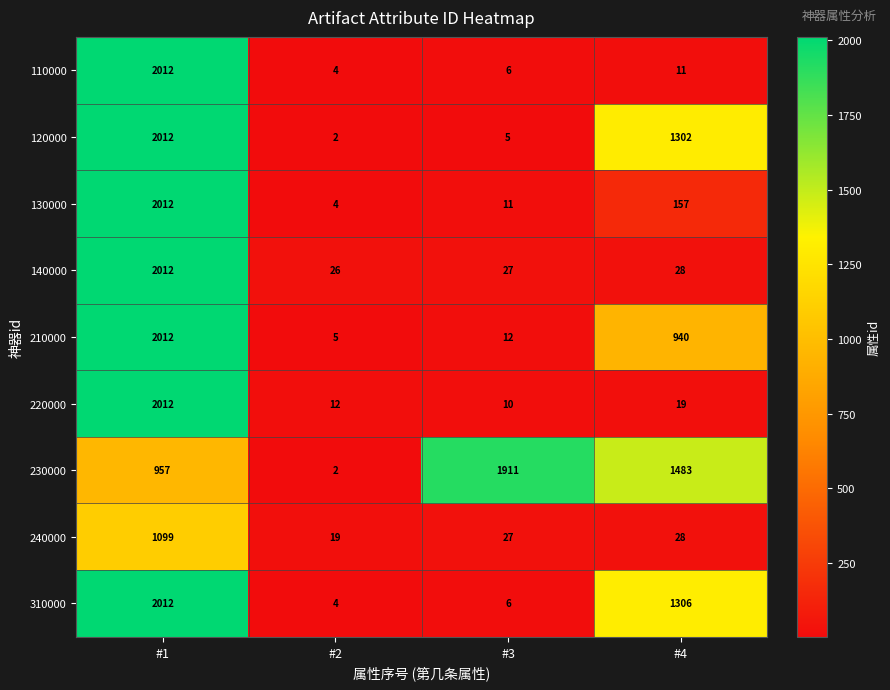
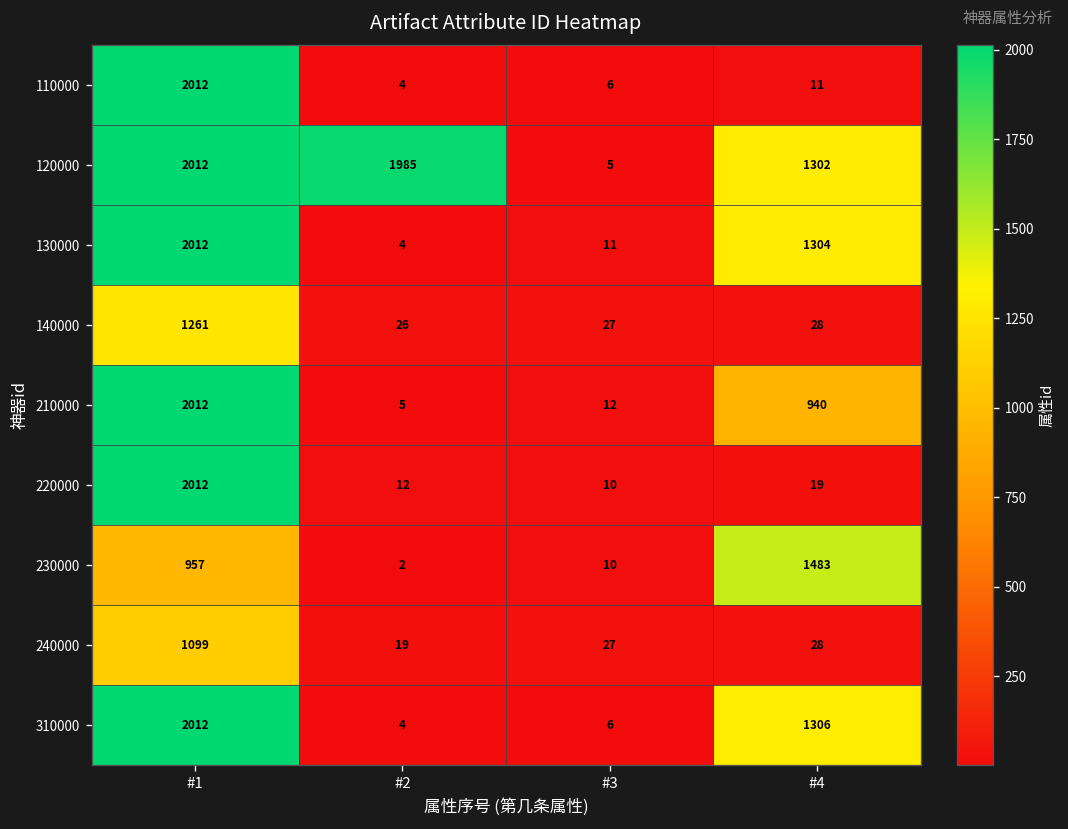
  {
    "110000": {
      "#1": 2012,
      "#2": 4,
      "#3": 6,
      "#4": 11
    },
    "120000": {
      "#1": 2012,
-     "#2": 2,
+     "#2": 1985,
      "#3": 5,
      "#4": 1302
    },
    "130000": {
      "#1": 2012,
      "#2": 4,
      "#3": 11,
-     "#4": 157
+     "#4": 1304
    },
    "140000": {
-     "#1": 2012,
+     "#1": 1261,
      "#2": 26,
      "#3": 27,
      "#4": 28
    },
    "210000": {
      "#1": 2012,
      "#2": 5,
      "#3": 12,
      "#4": 940
    },
    "220000": {
      "#1": 2012,
      "#2": 12,
      "#3": 10,
      "#4": 19
    },
    "230000": {
      "#1": 957,
      "#2": 2,
-     "#3": 1911,
+     "#3": 10,
      "#4": 1483
    },
    "240000": {
      "#1": 1099,
      "#2": 19,
      "#3": 27,
      "#4": 28
    },
    "310000": {
      "#1": 2012,
      "#2": 4,
      "#3": 6,
      "#4": 1306
    }
  }
